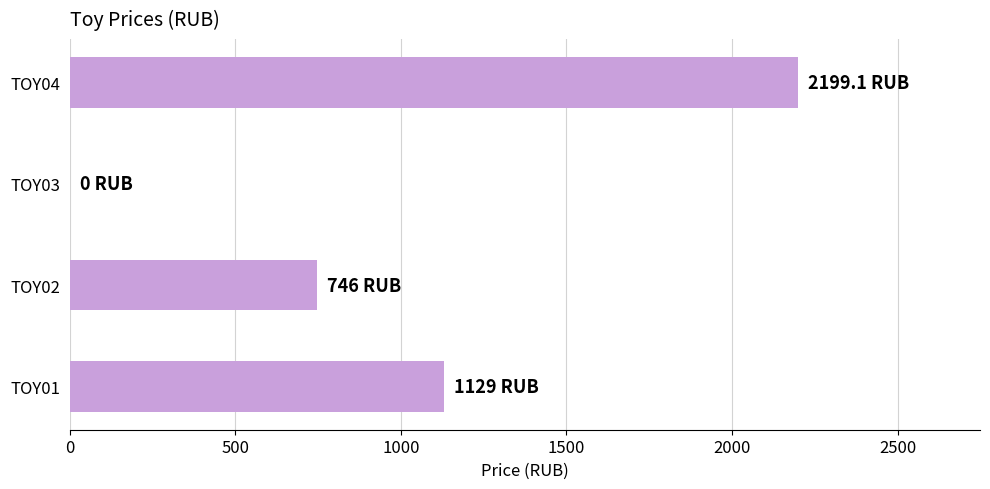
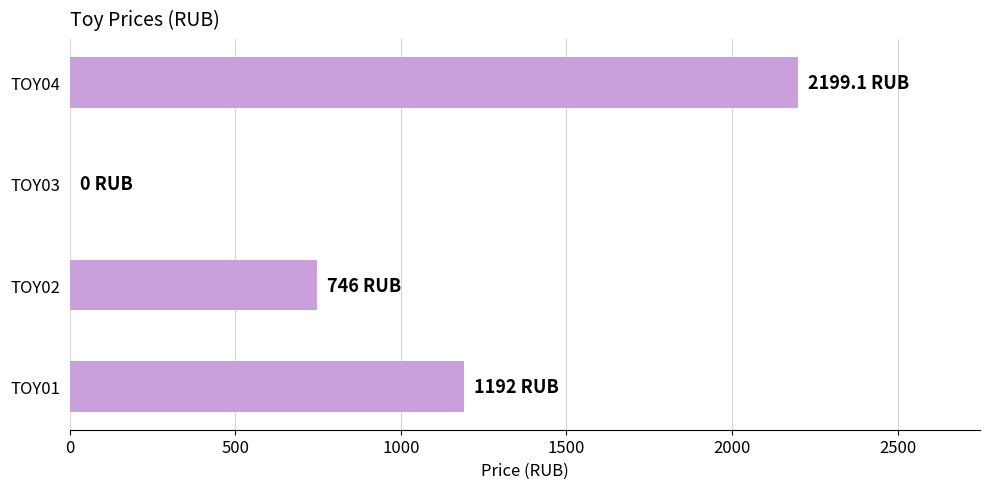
  {
    "TOY04": 2199.1,
    "TOY03": 0,
    "TOY02": 746,
-   "TOY01": 1129
+   "TOY01": 1192
  }
